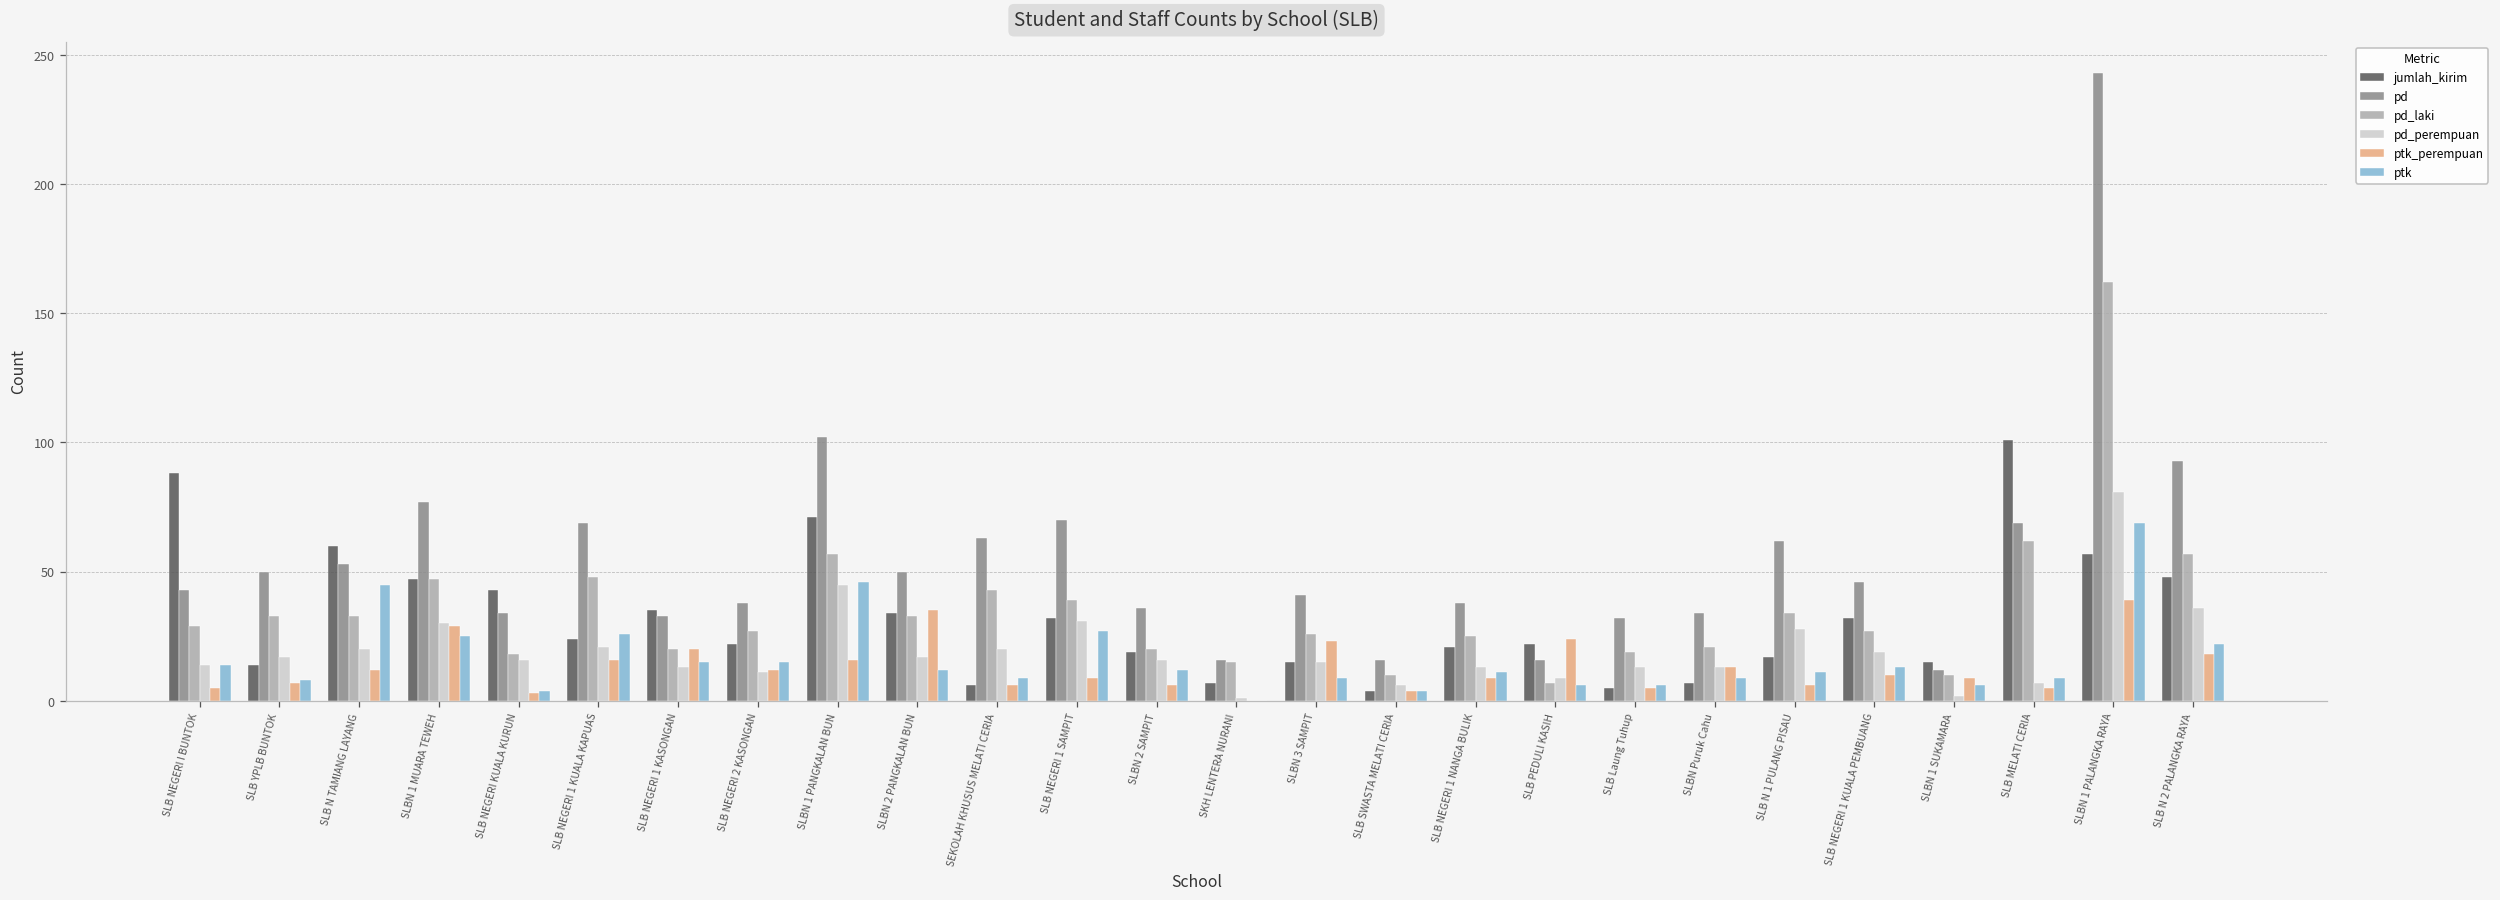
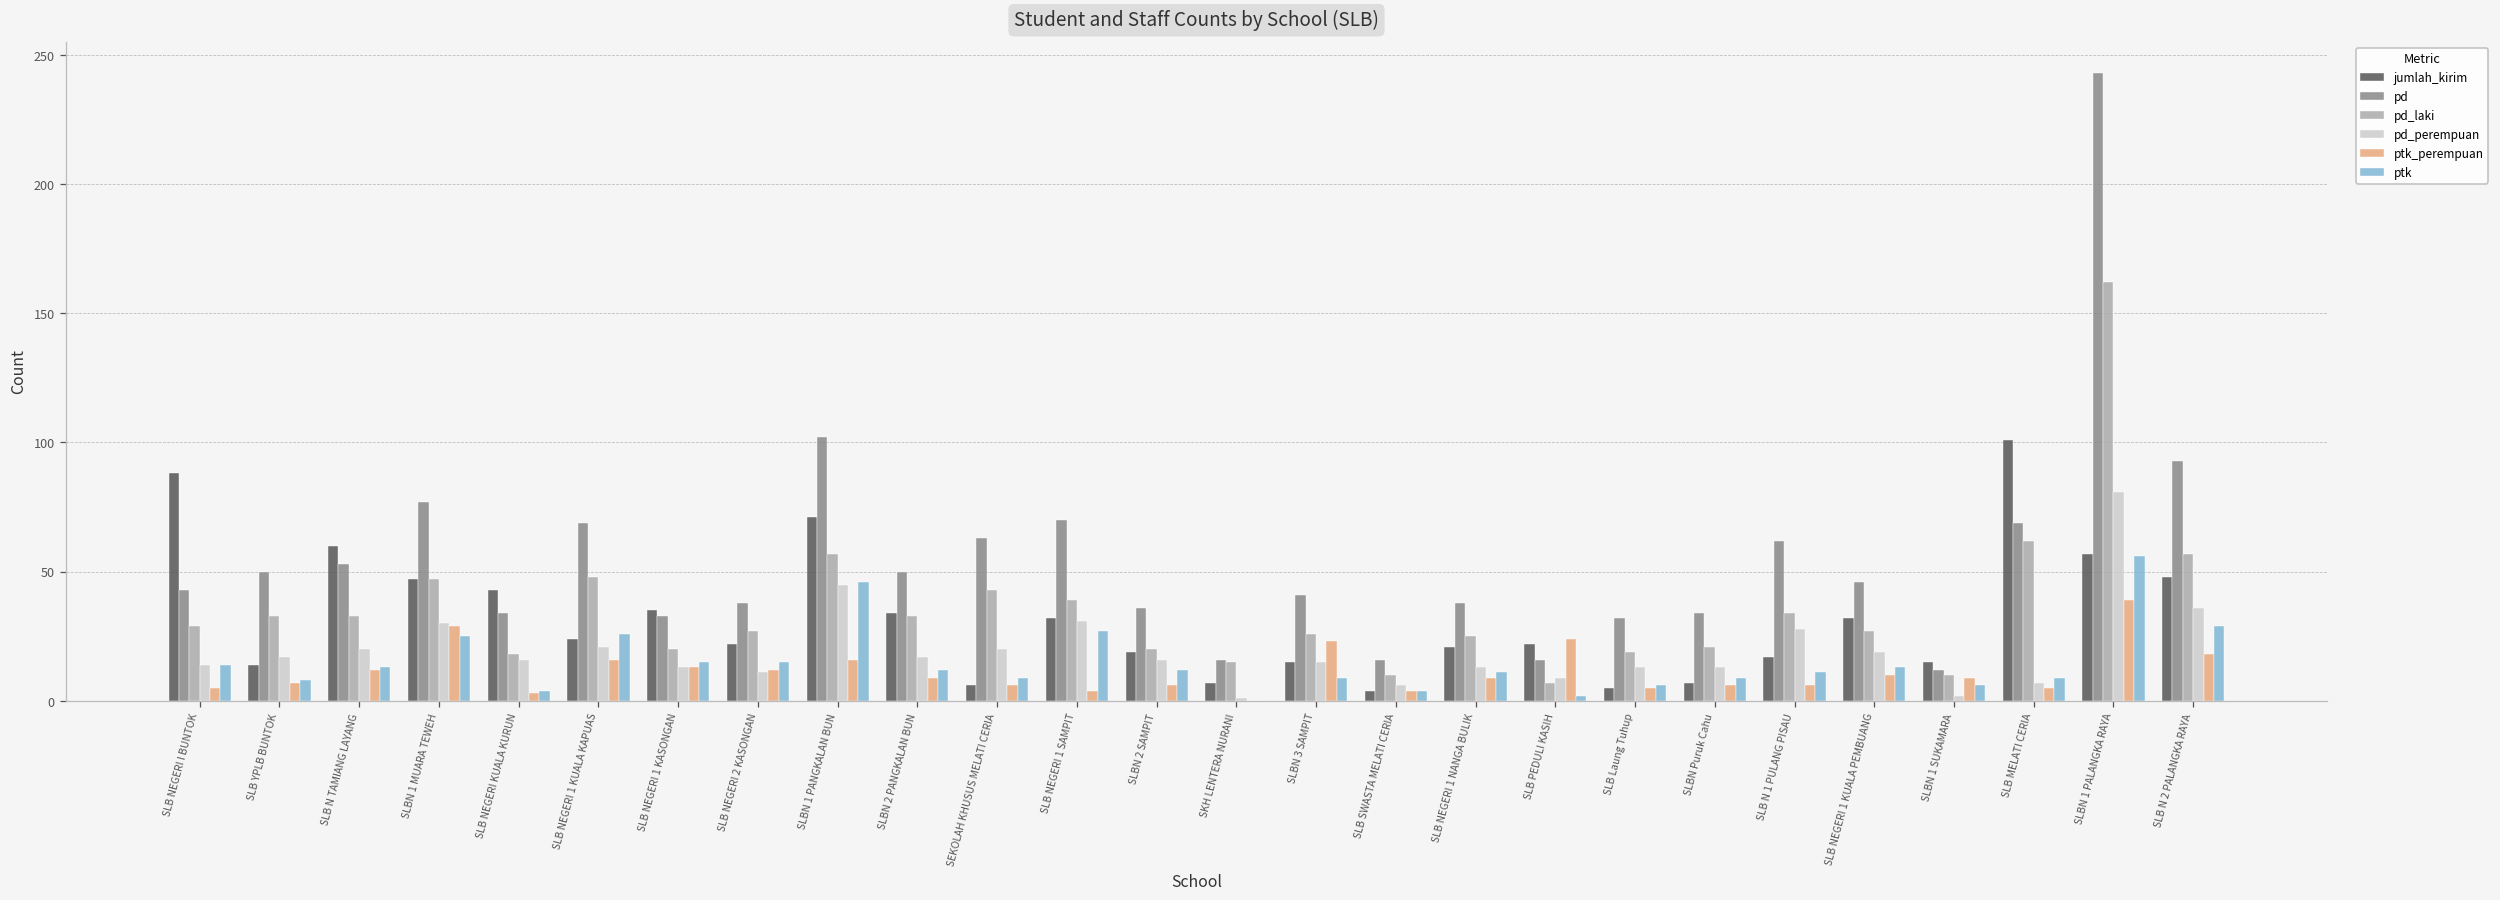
  {
    "jumlah_kirim": {
      "SLB NEGERI I BUNTOK": 88,
      "SLB YPLB BUNTOK": 14,
      "SLB N TAMIANG LAYANG": 60,
      "SLBN 1 MUARA TEWEH": 47,
      "SLB NEGERI KUALA KURUN": 43,
      "SLB NEGERI 1 KUALA KAPUAS": 24,
      "SLB NEGERI 1 KASONGAN": 35,
      "SLB NEGERI 2 KASONGAN": 22,
      "SLBN 1 PANGKALAN BUN": 71,
      "SLBN 2 PANGKALAN BUN": 34,
      "SEKOLAH KHUSUS MELATI CERIA": 6,
      "SLB NEGERI 1 SAMPIT": 32,
      "SLBN 2 SAMPIT": 19,
      "SKH LENTERA NURANI": 7,
      "SLBN 3 SAMPIT": 15,
      "SLB SWASTA MELATI CERIA": 4,
      "SLB NEGERI 1 NANGA BULIK": 21,
      "SLB PEDULI KASIH": 22,
      "SLB Laung Tuhup": 5,
      "SLBN Puruk Cahu": 7,
      "SLB N 1 PULANG PISAU": 17,
      "SLB NEGERI 1 KUALA PEMBUANG": 32,
      "SLBN 1 SUKAMARA": 15,
      "SLB MELATI CERIA": 101,
      "SLBN 1 PALANGKA RAYA": 57,
      "SLB N 2 PALANGKA RAYA": 48
    },
    "ptk_perempuan": {
      "SLB NEGERI I BUNTOK": 5,
      "SLB YPLB BUNTOK": 7,
      "SLB N TAMIANG LAYANG": 12,
      "SLBN 1 MUARA TEWEH": 29,
      "SLB NEGERI KUALA KURUN": 3,
      "SLB NEGERI 1 KUALA KAPUAS": 16,
-     "SLB NEGERI 1 KASONGAN": 20,
+     "SLB NEGERI 1 KASONGAN": 13,
      "SLB NEGERI 2 KASONGAN": 12,
      "SLBN 1 PANGKALAN BUN": 16,
-     "SLBN 2 PANGKALAN BUN": 35,
+     "SLBN 2 PANGKALAN BUN": 9,
      "SEKOLAH KHUSUS MELATI CERIA": 6,
-     "SLB NEGERI 1 SAMPIT": 9,
+     "SLB NEGERI 1 SAMPIT": 4,
      "SLBN 2 SAMPIT": 6,
      "SKH LENTERA NURANI": 0,
      "SLBN 3 SAMPIT": 23,
      "SLB SWASTA MELATI CERIA": 4,
      "SLB NEGERI 1 NANGA BULIK": 9,
      "SLB PEDULI KASIH": 24,
      "SLB Laung Tuhup": 5,
-     "SLBN Puruk Cahu": 13,
+     "SLBN Puruk Cahu": 6,
      "SLB N 1 PULANG PISAU": 6,
      "SLB NEGERI 1 KUALA PEMBUANG": 10,
      "SLBN 1 SUKAMARA": 9,
      "SLB MELATI CERIA": 5,
      "SLBN 1 PALANGKA RAYA": 39,
      "SLB N 2 PALANGKA RAYA": 18
    },
    "ptk": {
      "SLB NEGERI I BUNTOK": 14,
      "SLB YPLB BUNTOK": 8,
-     "SLB N TAMIANG LAYANG": 45,
+     "SLB N TAMIANG LAYANG": 13,
      "SLBN 1 MUARA TEWEH": 25,
      "SLB NEGERI KUALA KURUN": 4,
      "SLB NEGERI 1 KUALA KAPUAS": 26,
      "SLB NEGERI 1 KASONGAN": 15,
      "SLB NEGERI 2 KASONGAN": 15,
      "SLBN 1 PANGKALAN BUN": 46,
      "SLBN 2 PANGKALAN BUN": 12,
      "SEKOLAH KHUSUS MELATI CERIA": 9,
      "SLB NEGERI 1 SAMPIT": 27,
      "SLBN 2 SAMPIT": 12,
      "SKH LENTERA NURANI": 0,
      "SLBN 3 SAMPIT": 9,
      "SLB SWASTA MELATI CERIA": 4,
      "SLB NEGERI 1 NANGA BULIK": 11,
-     "SLB PEDULI KASIH": 6,
+     "SLB PEDULI KASIH": 2,
      "SLB Laung Tuhup": 6,
      "SLBN Puruk Cahu": 9,
      "SLB N 1 PULANG PISAU": 11,
      "SLB NEGERI 1 KUALA PEMBUANG": 13,
      "SLBN 1 SUKAMARA": 6,
      "SLB MELATI CERIA": 9,
-     "SLBN 1 PALANGKA RAYA": 69,
-     "SLB N 2 PALANGKA RAYA": 22
+     "SLBN 1 PALANGKA RAYA": 56,
+     "SLB N 2 PALANGKA RAYA": 29
    }
  }
